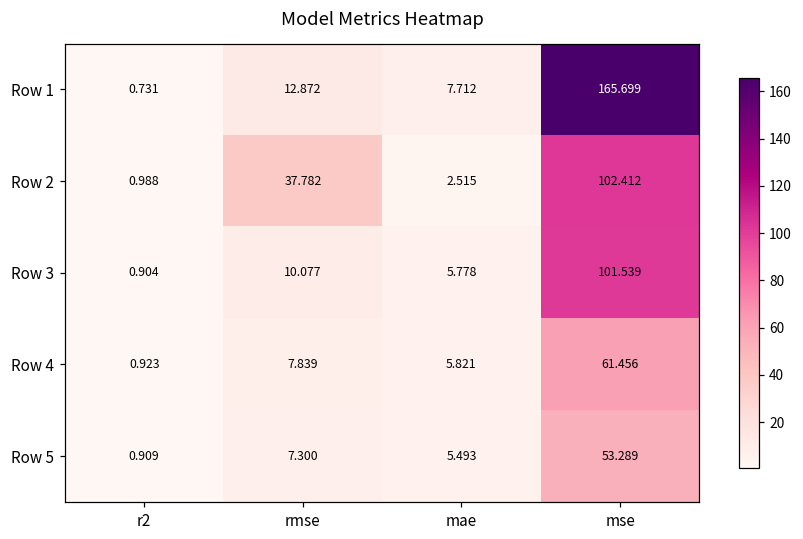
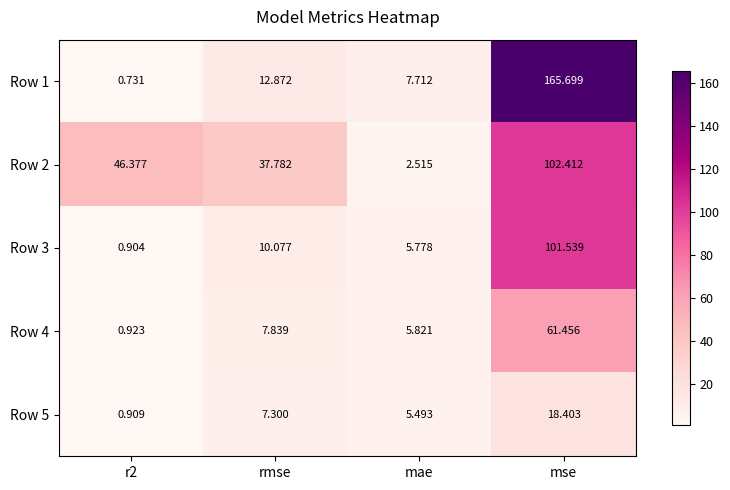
  {
    "Row 1": {
      "r2": 0.731,
      "rmse": 12.872,
      "mae": 7.712,
      "mse": 165.699
    },
    "Row 2": {
-     "r2": 0.988,
+     "r2": 46.377,
      "rmse": 37.782,
      "mae": 2.515,
      "mse": 102.412
    },
    "Row 3": {
      "r2": 0.904,
      "rmse": 10.077,
      "mae": 5.778,
      "mse": 101.539
    },
    "Row 4": {
      "r2": 0.923,
      "rmse": 7.839,
      "mae": 5.821,
      "mse": 61.456
    },
    "Row 5": {
      "r2": 0.909,
      "rmse": 7.300,
      "mae": 5.493,
-     "mse": 53.289
+     "mse": 18.403
    }
  }
